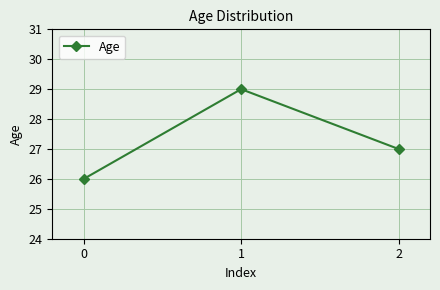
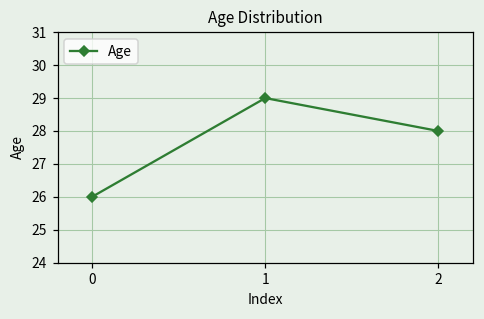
  {
    "0": 26,
    "1": 29,
-   "2": 27
+   "2": 28
  }
